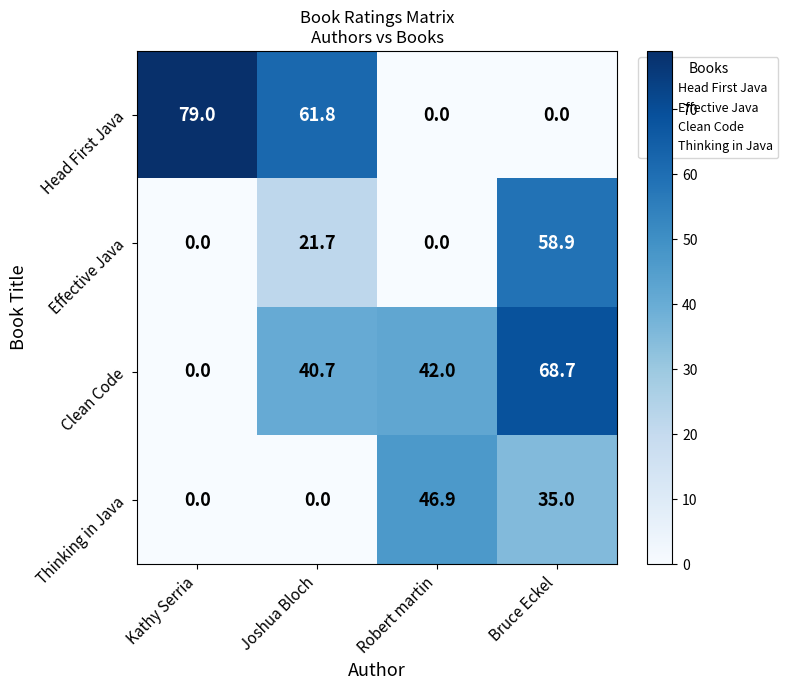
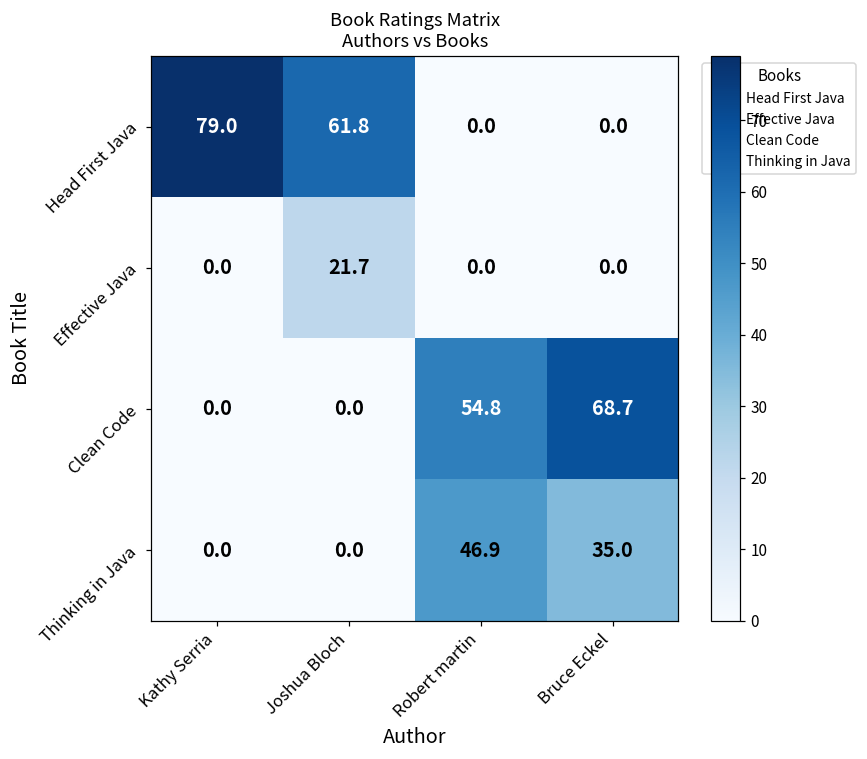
  {
    "Head First Java": {
      "Kathy Serria": 79.0,
      "Joshua Bloch": 61.8,
      "Robert martin": 0.0,
      "Bruce Eckel": 0.0
    },
    "Effective Java": {
      "Kathy Serria": 0.0,
      "Joshua Bloch": 21.7,
      "Robert martin": 0.0,
-     "Bruce Eckel": 58.9
+     "Bruce Eckel": 0.0
    },
    "Clean Code": {
      "Kathy Serria": 0.0,
-     "Joshua Bloch": 40.7,
-     "Robert martin": 42.0,
+     "Joshua Bloch": 0.0,
+     "Robert martin": 54.8,
      "Bruce Eckel": 68.7
    },
    "Thinking in Java": {
      "Kathy Serria": 0.0,
      "Joshua Bloch": 0.0,
      "Robert martin": 46.9,
      "Bruce Eckel": 35.0
    }
  }
